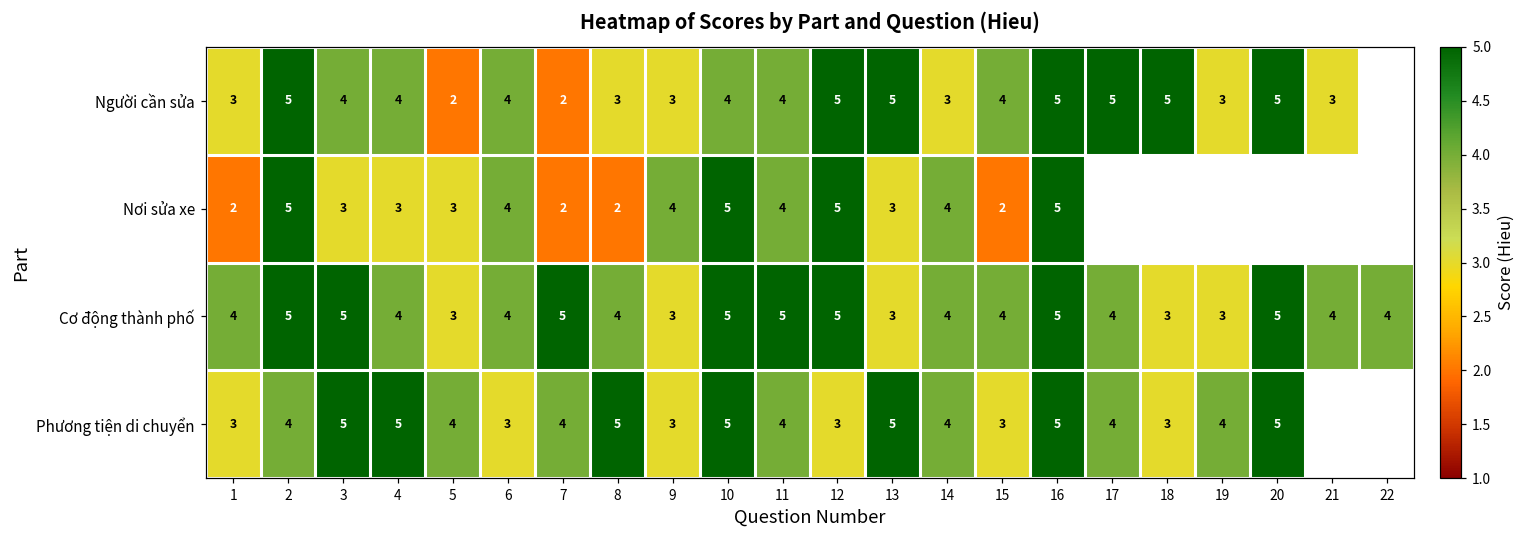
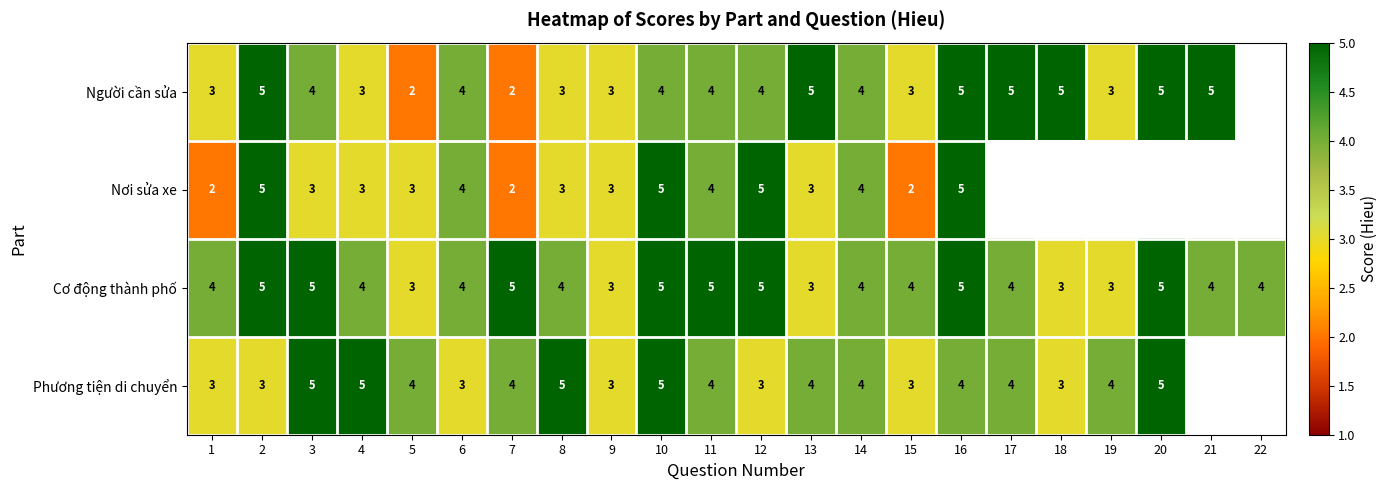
  {
    "Người cần sửa": {
      "1": 3,
      "2": 5,
      "3": 4,
-     "4": 4,
+     "4": 3,
      "5": 2,
      "6": 4,
      "7": 2,
      "8": 3,
      "9": 3,
      "10": 4,
      "11": 4,
-     "12": 5,
+     "12": 4,
      "13": 5,
-     "14": 3,
-     "15": 4,
+     "14": 4,
+     "15": 3,
      "16": 5,
      "17": 5,
      "18": 5,
      "19": 3,
      "20": 5,
-     "21": 3
+     "21": 5
    },
    "Nơi sửa xe": {
      "1": 2,
      "2": 5,
      "3": 3,
      "4": 3,
      "5": 3,
      "6": 4,
      "7": 2,
-     "8": 2,
-     "9": 4,
+     "8": 3,
+     "9": 3,
      "10": 5,
      "11": 4,
      "12": 5,
      "13": 3,
      "14": 4,
      "15": 2,
      "16": 5
    },
    "Cơ động thành phố": {
      "1": 4,
      "2": 5,
      "3": 5,
      "4": 4,
      "5": 3,
      "6": 4,
      "7": 5,
      "8": 4,
      "9": 3,
      "10": 5,
      "11": 5,
      "12": 5,
      "13": 3,
      "14": 4,
      "15": 4,
      "16": 5,
      "17": 4,
      "18": 3,
      "19": 3,
      "20": 5,
      "21": 4,
      "22": 4
    },
    "Phương tiện di chuyển": {
      "1": 3,
-     "2": 4,
+     "2": 3,
      "3": 5,
      "4": 5,
      "5": 4,
      "6": 3,
      "7": 4,
      "8": 5,
      "9": 3,
      "10": 5,
      "11": 4,
      "12": 3,
-     "13": 5,
+     "13": 4,
      "14": 4,
      "15": 3,
-     "16": 5,
+     "16": 4,
      "17": 4,
      "18": 3,
      "19": 4,
      "20": 5
    }
  }
